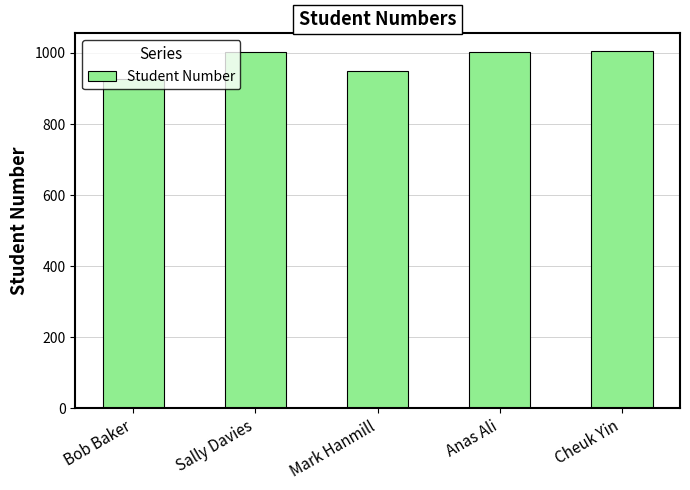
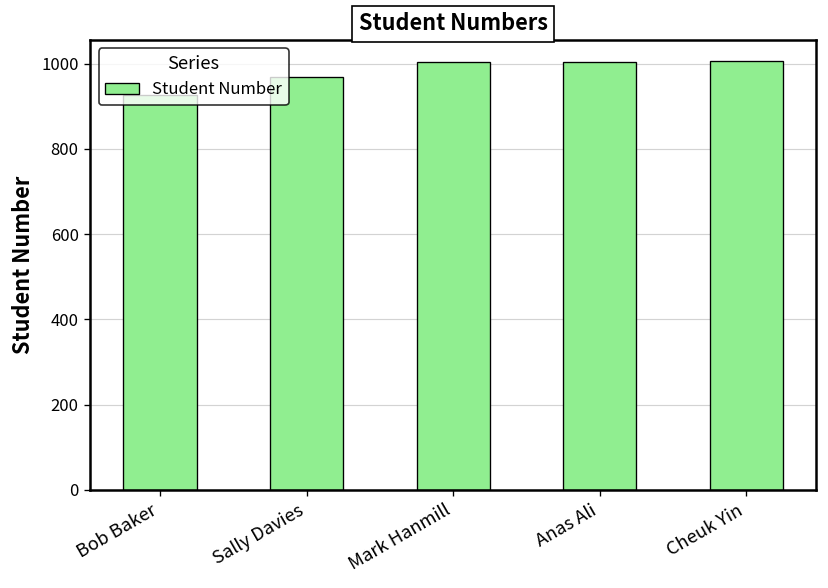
  {
-   "Sally Davies": 1000,
-   "Mark Hanmill": 950,
+   "Sally Davies": 970,
+   "Mark Hanmill": 1000,
    "Anas Ali": 1000,
    "Cheuk Yin": 1010
  }
